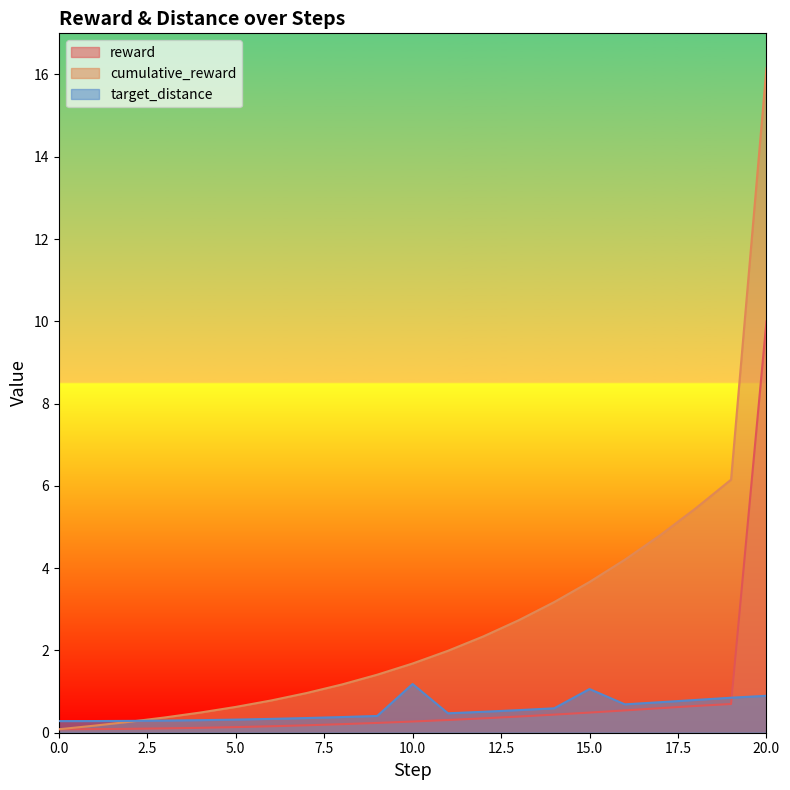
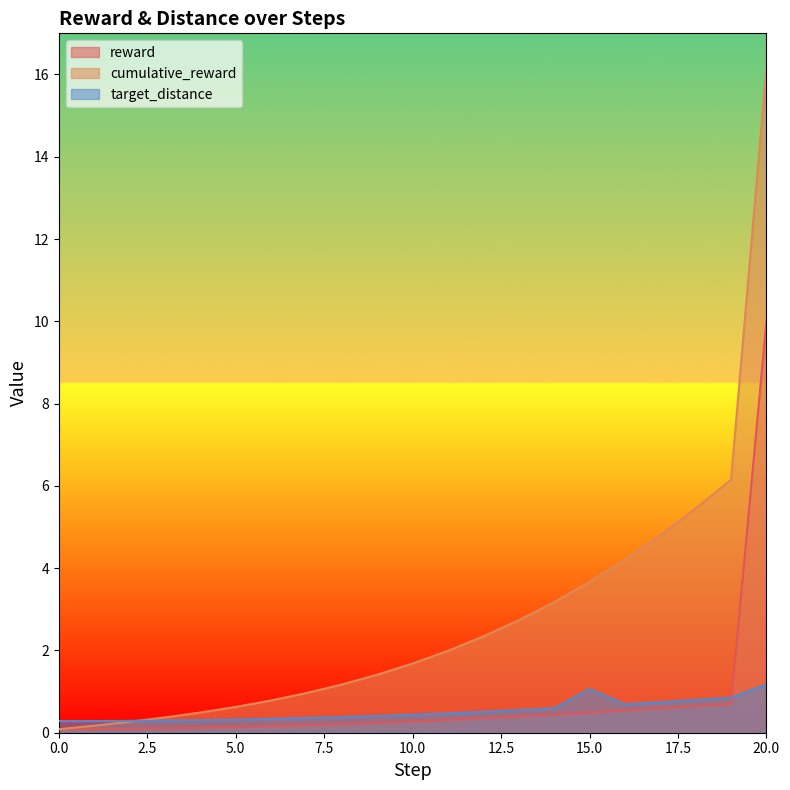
  {
    "target_distance": {
      "0.0": 0.3,
      "5.0": 0.3,
-     "10.0": 1.2,
+     "10.0": 0.4,
      "15.0": 1.1,
-     "20.0": 0.9
+     "20.0": 1.2
    }
  }
